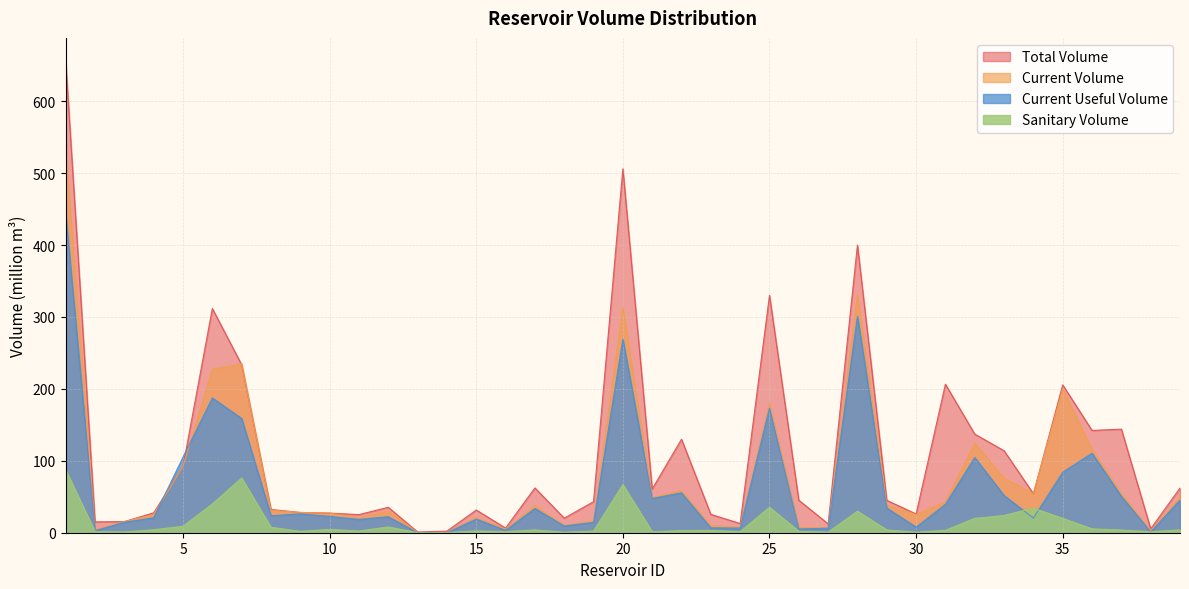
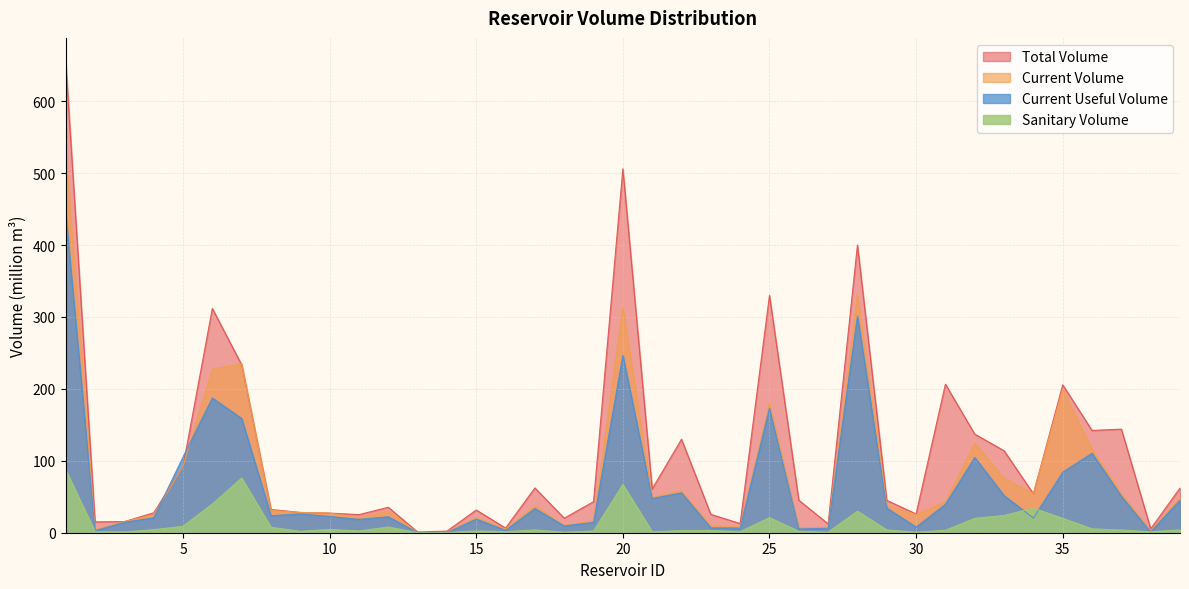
  {
    "Current Useful Volume": {
      "5": 110,
      "10": 20,
-     "20": 270,
+     "20": 250,
      "25": 170,
      "30": 10,
      "35": 80
    },
    "Sanitary Volume": {
      "5": 10,
      "10": 0,
      "15": 0,
      "20": 70,
-     "25": 40,
+     "25": 20,
      "30": 0,
      "35": 20
    }
  }
